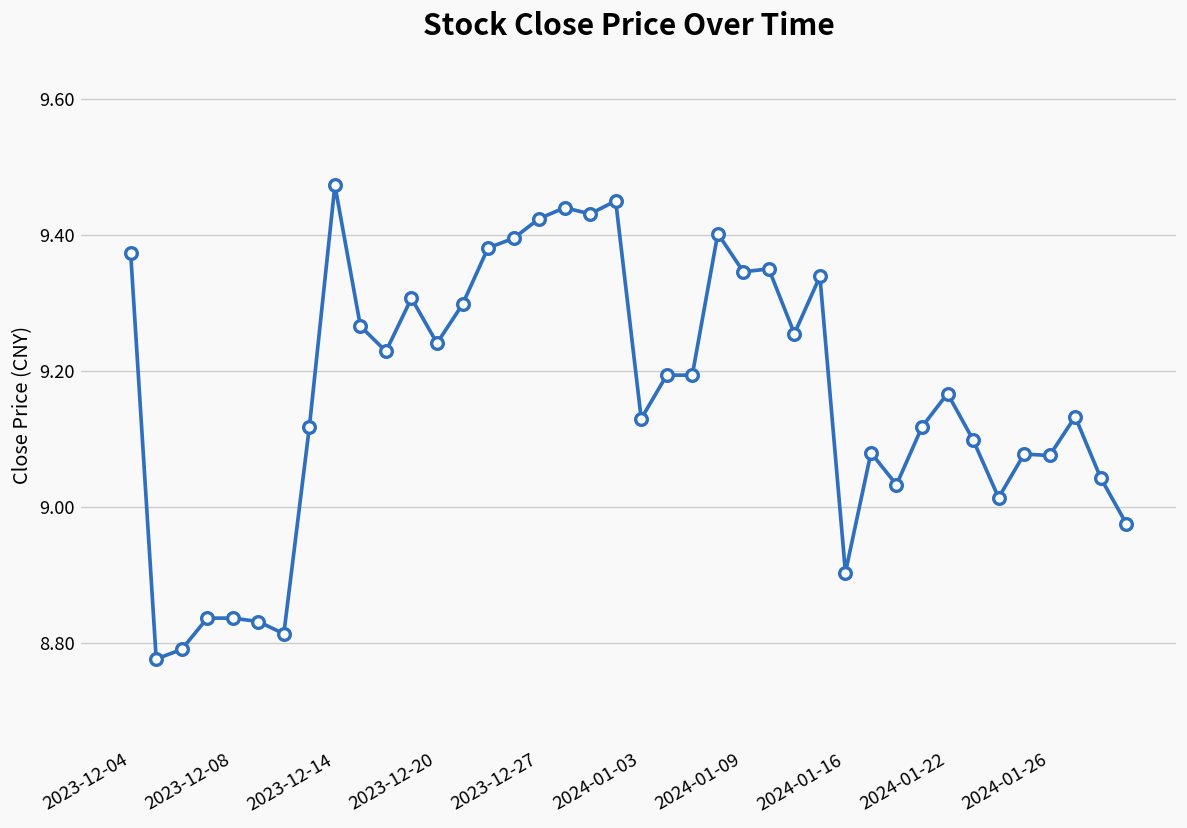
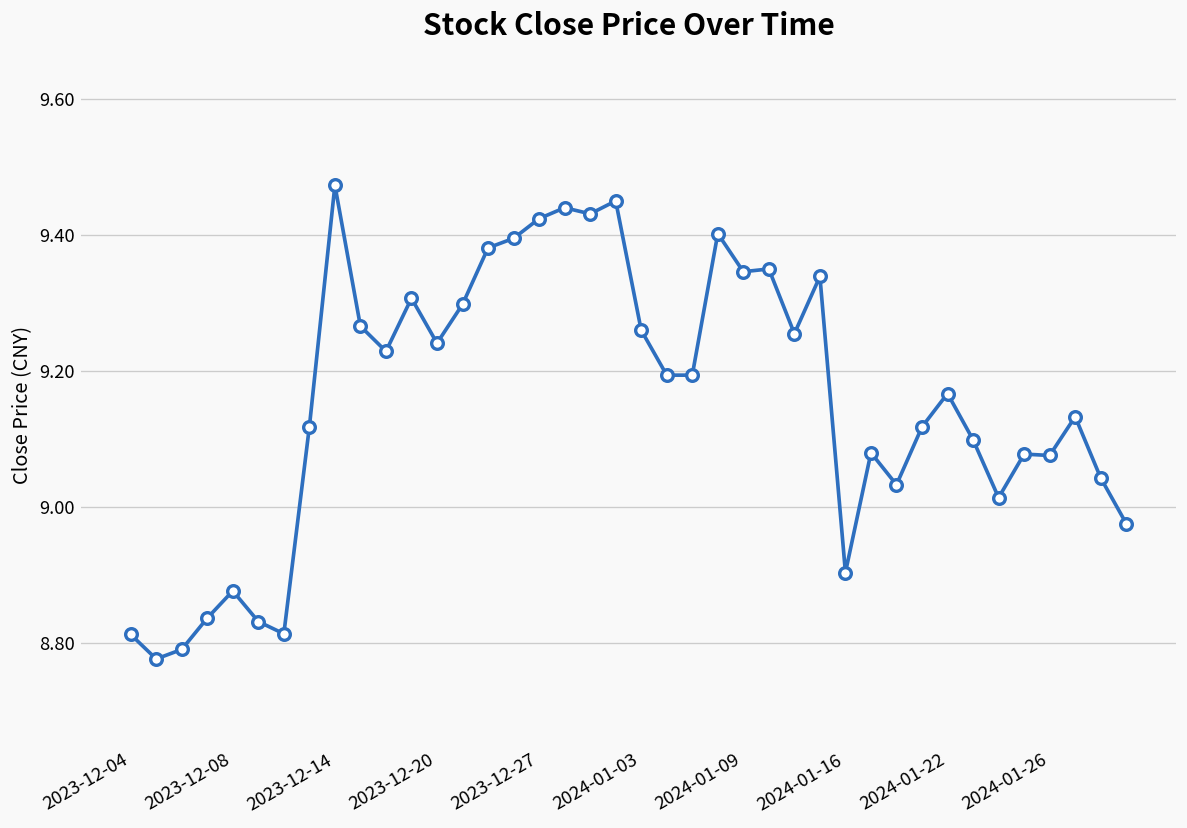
  {
-   "2023-12-04": 9.37,
-   "2023-12-08": 8.84,
+   "2023-12-04": 8.81,
+   "2023-12-08": 8.88,
    "2023-12-14": 9.47,
    "2023-12-20": 9.24,
    "2023-12-27": 9.42,
-   "2024-01-03": 9.13,
+   "2024-01-03": 9.26,
    "2024-01-09": 9.35,
    "2024-01-16": 8.90,
    "2024-01-22": 9.17,
    "2024-01-26": 9.08
  }
